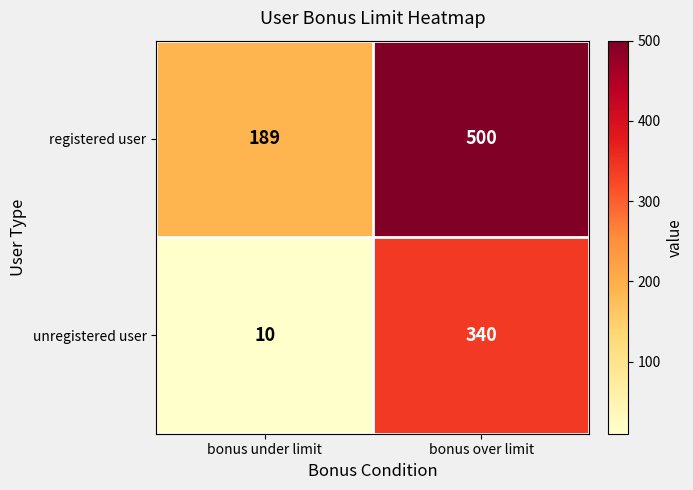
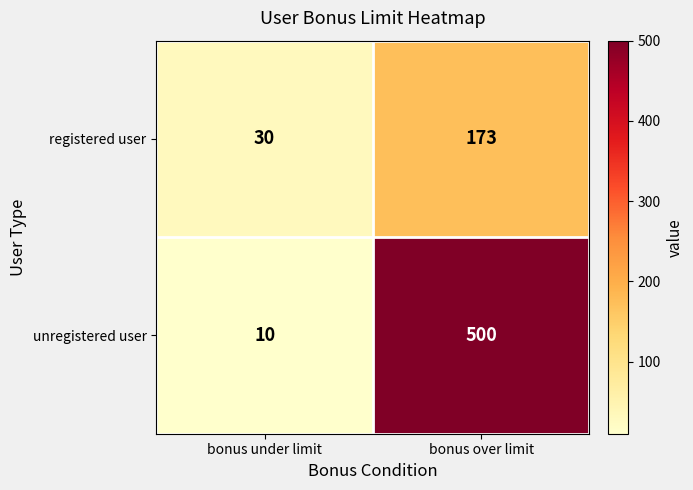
  {
    "registered user": {
-     "bonus under limit": 189,
-     "bonus over limit": 500
+     "bonus under limit": 30,
+     "bonus over limit": 173
    },
    "unregistered user": {
      "bonus under limit": 10,
-     "bonus over limit": 340
+     "bonus over limit": 500
    }
  }
